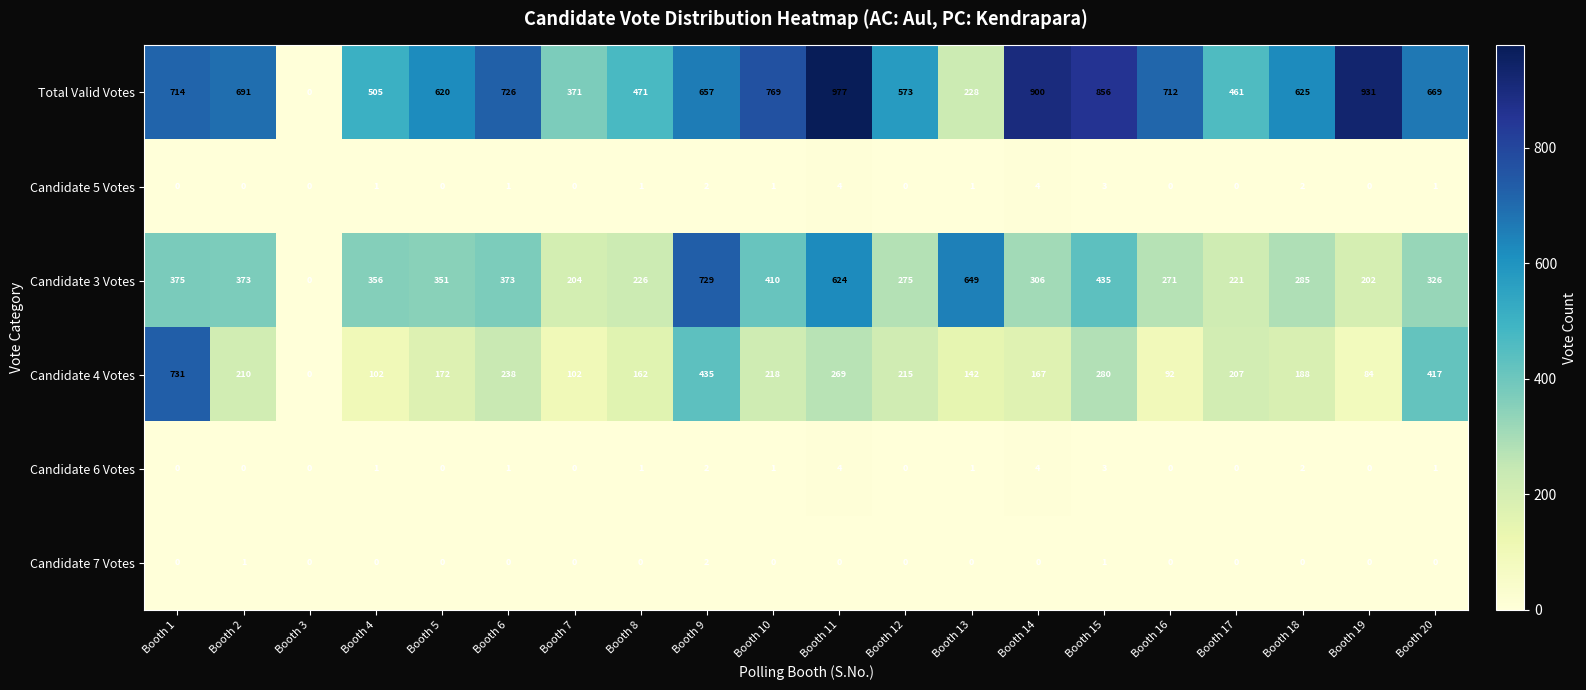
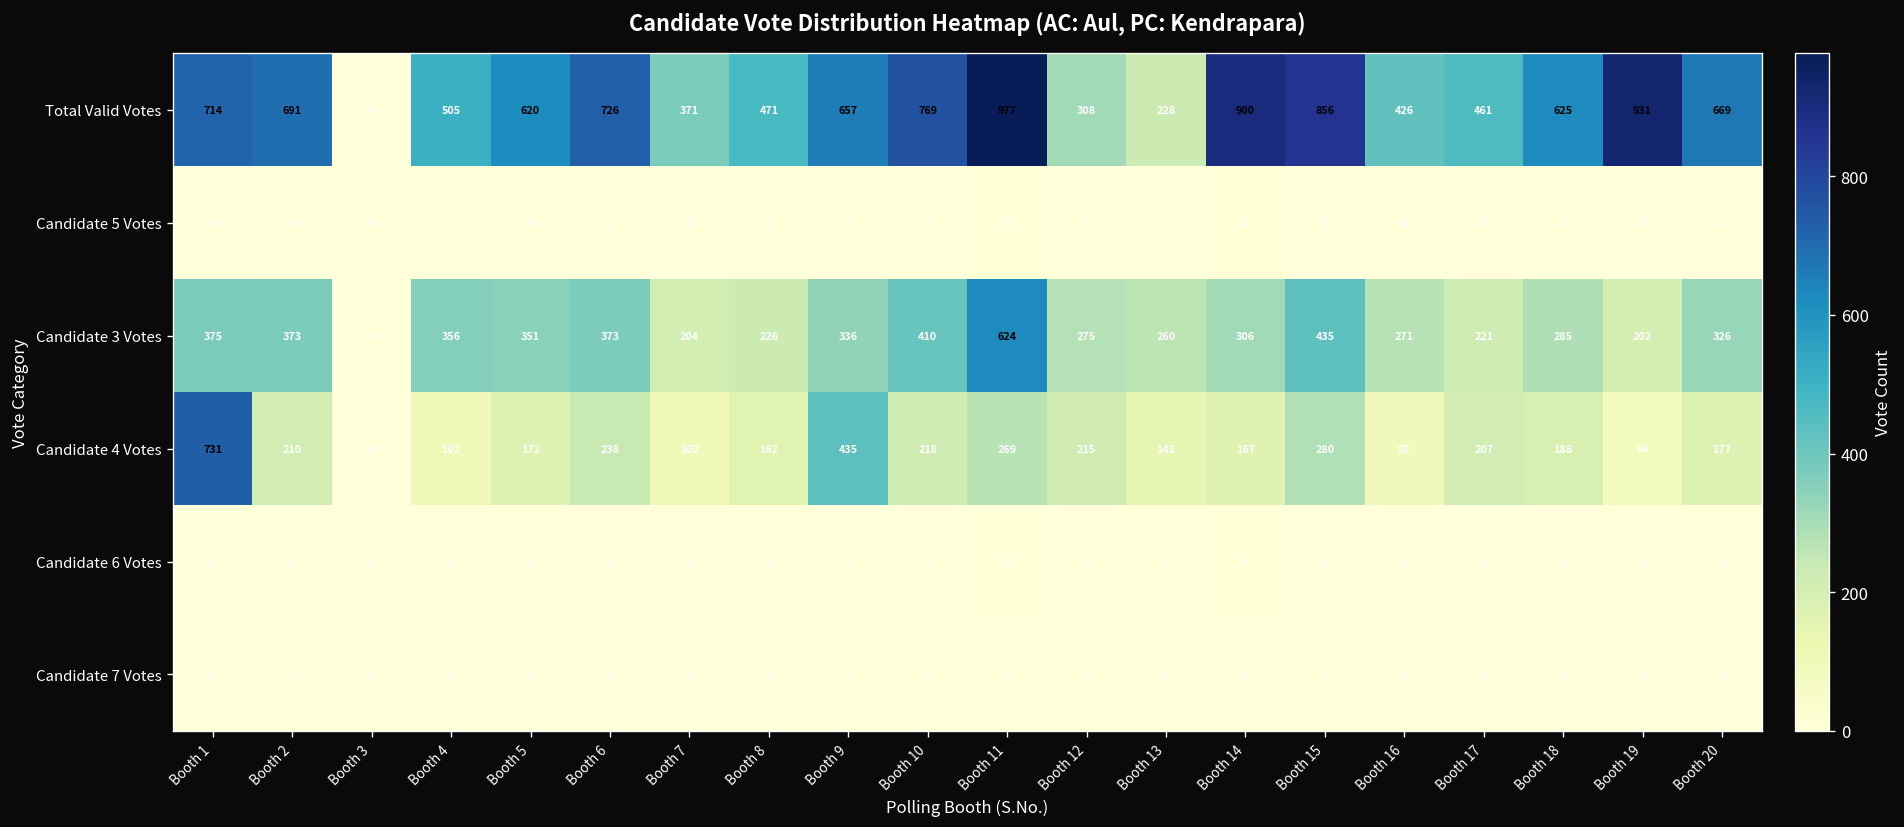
  {
    "Total Valid Votes": {
      "Booth 1": 714,
      "Booth 2": 691,
      "Booth 4": 505,
      "Booth 5": 620,
      "Booth 6": 726,
      "Booth 7": 371,
      "Booth 8": 471,
      "Booth 9": 657,
      "Booth 10": 769,
      "Booth 11": 977,
-     "Booth 12": 573,
+     "Booth 12": 308,
      "Booth 13": 228,
      "Booth 14": 900,
      "Booth 15": 856,
-     "Booth 16": 712,
+     "Booth 16": 426,
      "Booth 17": 461,
      "Booth 18": 625,
      "Booth 19": 931,
      "Booth 20": 669
    },
    "Candidate 3 Votes": {
      "Booth 1": 375,
      "Booth 2": 373,
      "Booth 4": 356,
      "Booth 5": 351,
      "Booth 6": 373,
      "Booth 7": 204,
      "Booth 8": 226,
-     "Booth 9": 729,
+     "Booth 9": 336,
      "Booth 10": 410,
      "Booth 11": 624,
      "Booth 12": 275,
-     "Booth 13": 649,
+     "Booth 13": 260,
      "Booth 14": 306,
      "Booth 15": 435,
      "Booth 16": 271,
      "Booth 17": 221,
      "Booth 18": 285,
      "Booth 19": 202,
      "Booth 20": 326
    },
    "Candidate 4 Votes": {
      "Booth 1": 731,
      "Booth 2": 210,
      "Booth 4": 102,
      "Booth 5": 172,
      "Booth 6": 238,
      "Booth 7": 102,
      "Booth 8": 162,
      "Booth 9": 435,
      "Booth 10": 218,
      "Booth 11": 269,
      "Booth 12": 215,
      "Booth 13": 142,
      "Booth 14": 167,
      "Booth 15": 280,
      "Booth 16": 92,
      "Booth 17": 207,
      "Booth 18": 188,
      "Booth 19": 84,
-     "Booth 20": 417
+     "Booth 20": 177
    }
  }
